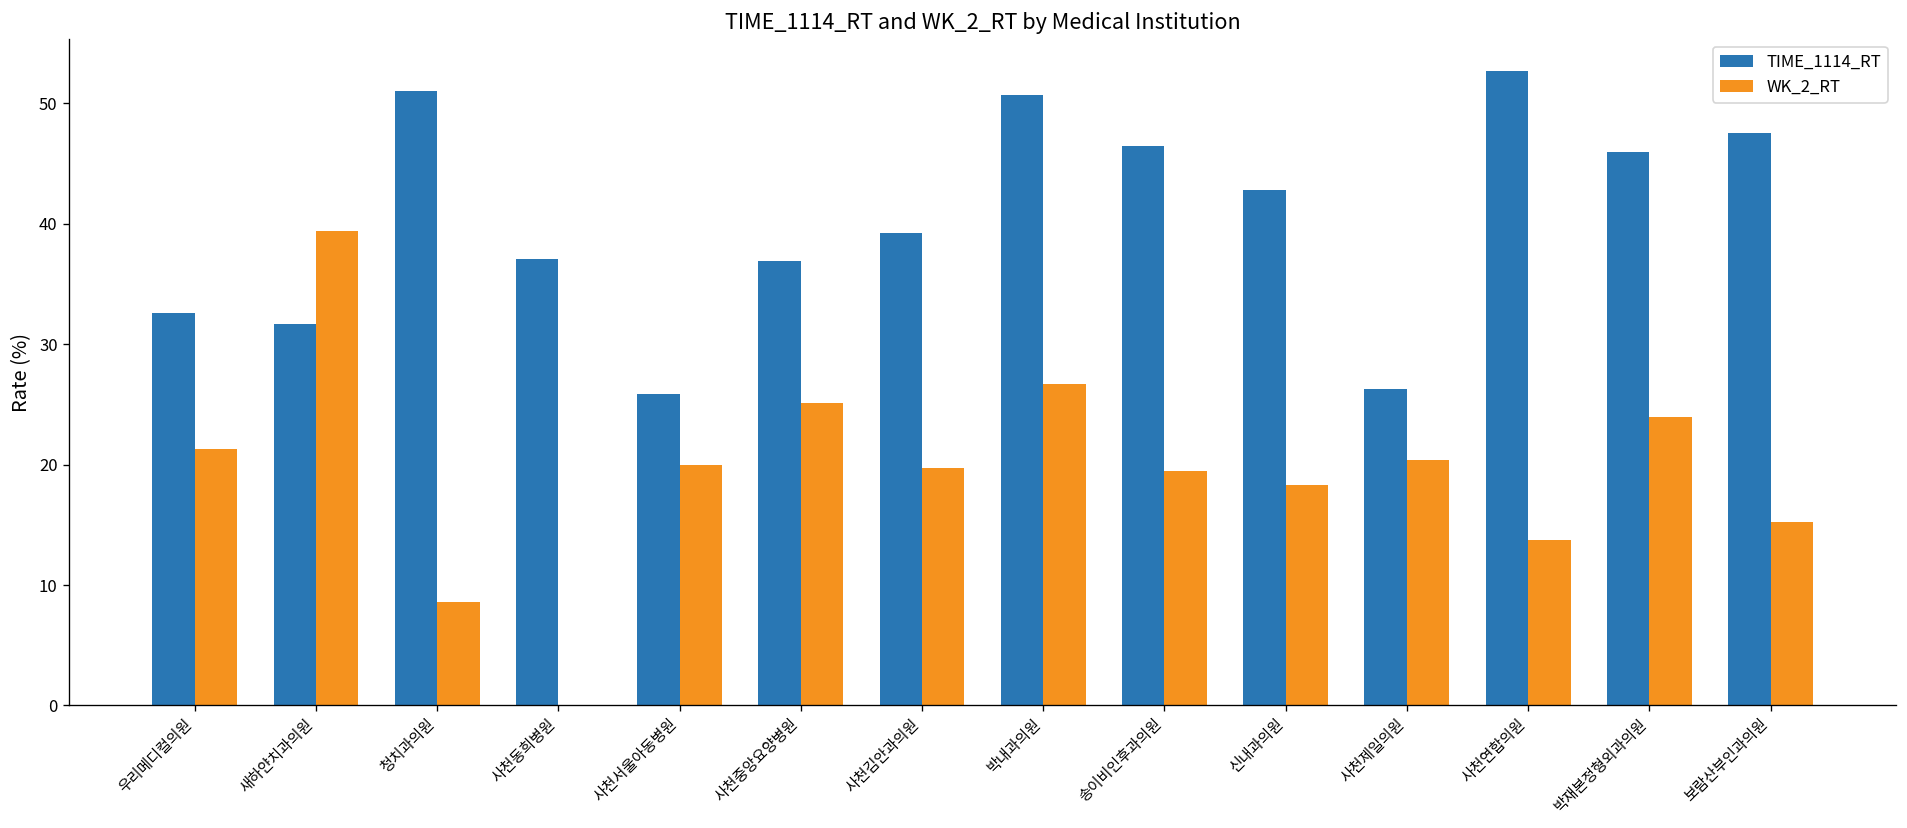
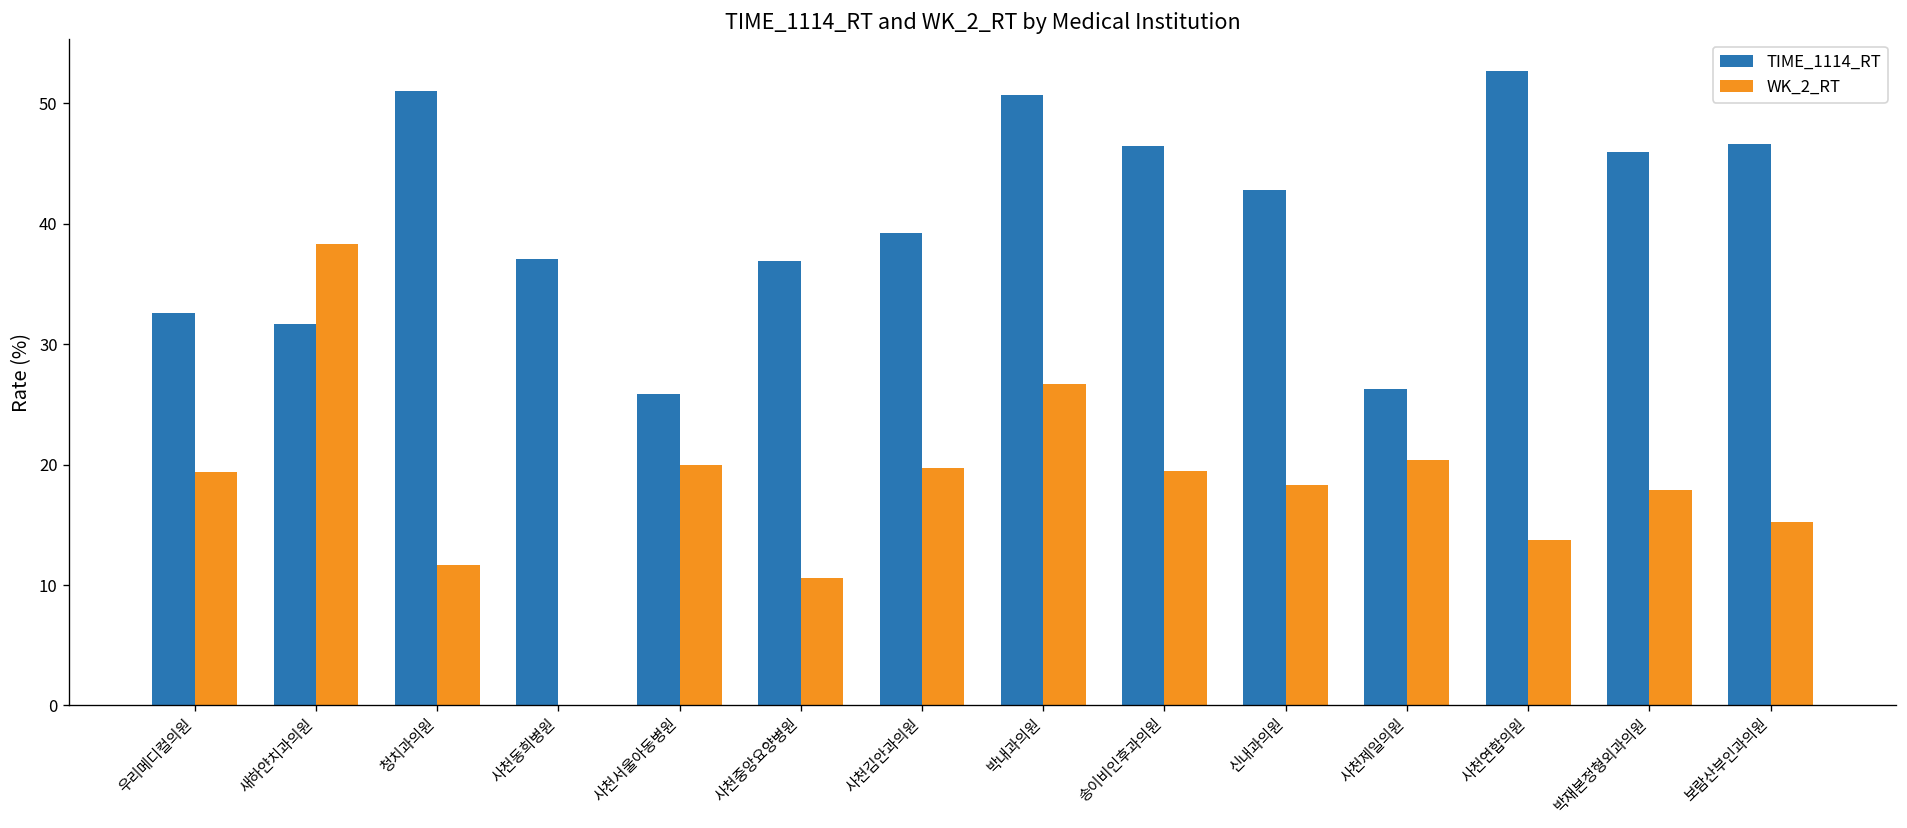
  {
    "TIME_1114_RT": {
      "우리메디컬의원": 32.5,
      "새하얀치과의원": 31.7,
      "청치과의원": 51.0,
      "사천동희병원": 37.1,
      "사천서울아동병원": 25.9,
      "사천중앙요양병원": 36.9,
      "사천김안과의원": 39.3,
      "박내과의원": 50.7,
      "송이비인후과의원": 46.4,
      "신내과의원": 42.8,
      "사천제일의원": 26.3,
      "사천연합의원": 52.7,
      "박재본정형외과의원": 46.0,
-     "보람산부인과의원": 47.6
+     "보람산부인과의원": 46.6
    },
    "WK_2_RT": {
-     "우리메디컬의원": 21.3,
-     "새하얀치과의원": 39.4,
-     "청치과의원": 8.6,
+     "우리메디컬의원": 19.4,
+     "새하얀치과의원": 38.3,
+     "청치과의원": 11.7,
      "사천동희병원": 0.0,
      "사천서울아동병원": 20.0,
-     "사천중앙요양병원": 25.1,
+     "사천중앙요양병원": 10.6,
      "사천김안과의원": 19.7,
      "박내과의원": 26.7,
      "송이비인후과의원": 19.5,
      "신내과의원": 18.3,
      "사천제일의원": 20.4,
      "사천연합의원": 13.7,
-     "박재본정형외과의원": 24.0,
+     "박재본정형외과의원": 17.9,
      "보람산부인과의원": 15.2
    }
  }
